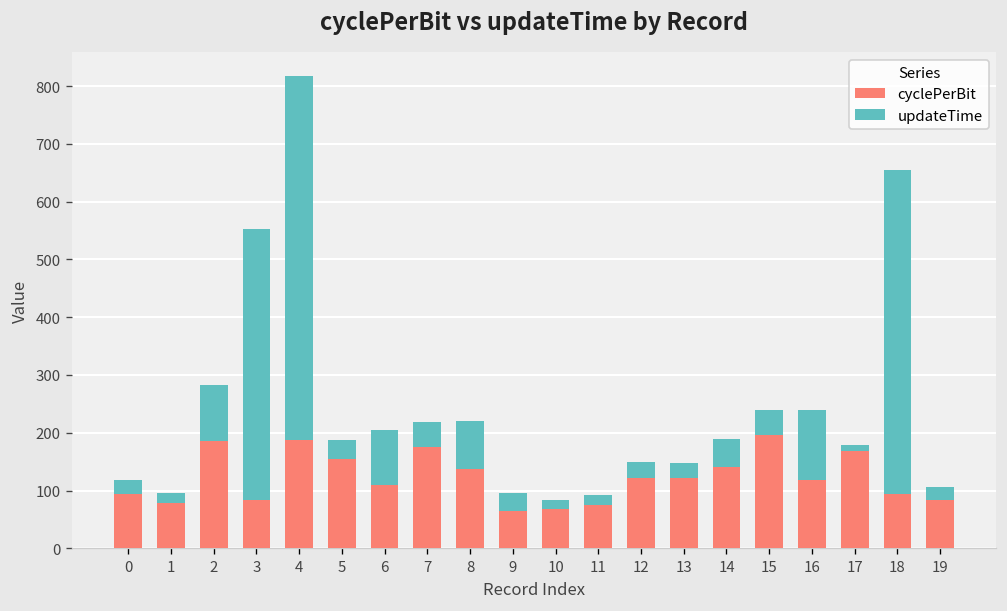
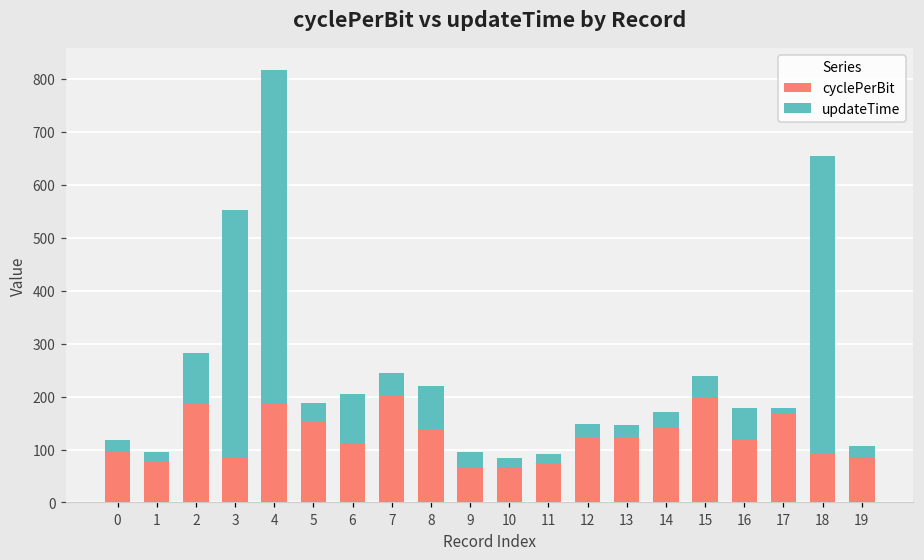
  {
    "cyclePerBit": {
      "0": 90,
      "1": 80,
      "2": 190,
      "3": 80,
      "4": 190,
      "5": 150,
      "6": 110,
-     "7": 180,
+     "7": 200,
      "8": 140,
      "9": 60,
      "10": 70,
      "11": 80,
      "12": 120,
      "13": 120,
      "14": 140,
      "15": 200,
      "16": 120,
      "17": 170,
      "18": 90,
      "19": 80
    },
    "updateTime": {
      "0": 20,
      "1": 20,
      "2": 100,
      "3": 470,
      "4": 630,
      "5": 30,
      "6": 100,
      "7": 40,
      "8": 80,
      "9": 30,
      "10": 20,
      "11": 20,
      "12": 30,
      "13": 30,
-     "14": 50,
+     "14": 30,
      "15": 40,
-     "16": 120,
+     "16": 60,
      "17": 10,
      "18": 560,
      "19": 20
    }
  }
